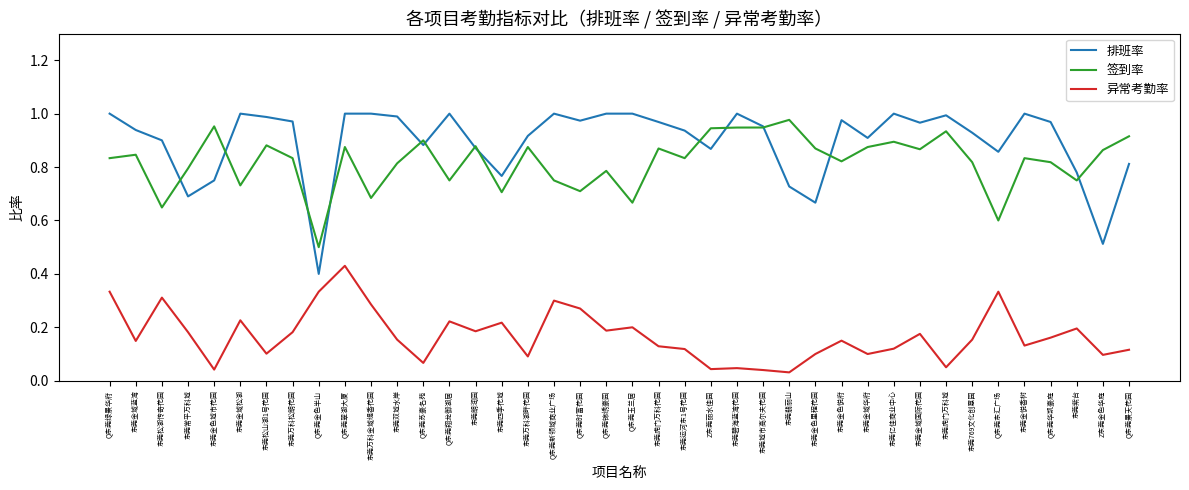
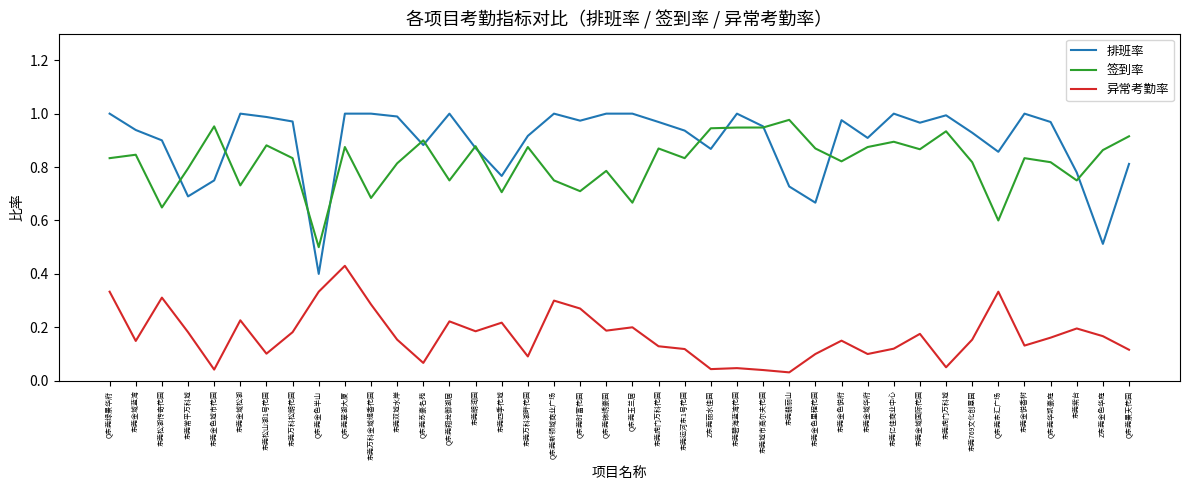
  {
    "排班率": {
      "Q东莞绿景华府": 1.00,
      "东莞金域蓝湾": 0.94,
      "东莞松湖传奇花园": 0.90,
      "东莞常平万科城": 0.69,
      "东莞金色城市花园": 0.75,
      "东莞金域松湖": 1.00,
      "东莞松山湖1号花园": 0.99,
      "东莞万科松朗花园": 0.97,
      "Q东莞金色半山": 0.40,
      "Q东莞翠湖大厦": 1.00,
      "东莞万科金域缇香花园": 1.00,
      "东莞双城水岸": 0.99,
      "Q东莞苏豪名苑": 0.88,
      "Q东莞翔龙御湖居": 1.00,
      "东莞四季花城": 0.77,
      "东莞万科湖畔花园": 0.92,
      "Q东莞新领域商业广场": 1.00,
      "Q东莞时富花园": 0.97,
      "Q东莞锦绣豪园": 1.00,
      "Q东莞玉兰居": 1.00,
      "东莞虎门万科花园": 0.97,
      "东莞运河东1号花园": 0.94,
      "Z东莞丽水佳园": 0.87,
      "东莞碧海蓝湾花园": 1.00,
      "东莞翡丽山": 0.73,
      "东莞金色里程花园": 0.67,
      "东莞金色悦府": 0.98,
      "东莞金域华府": 0.91,
      "东莞亿佳商业中心": 1.00,
      "东莞金域国际花园": 0.97,
      "东莞虎门万科城": 0.99,
      "东莞769文化创意园": 0.93,
      "Q东莞东汇广场": 0.86,
      "东莞金悦香树": 1.00,
      "Q东莞华凯豪庭": 0.97,
      "东莞紫台": 0.78,
      "Z东莞金色华庭": 0.51,
      "Q东莞景天花园": 0.81
    },
    "签到率": {
      "Q东莞绿景华府": 0.83,
      "东莞金域蓝湾": 0.85,
      "东莞松湖传奇花园": 0.65,
      "东莞常平万科城": 0.79,
      "东莞金色城市花园": 0.95,
      "东莞金域松湖": 0.73,
      "东莞松山湖1号花园": 0.88,
      "东莞万科松朗花园": 0.83,
      "Q东莞金色半山": 0.50,
      "Q东莞翠湖大厦": 0.88,
      "东莞万科金域缇香花园": 0.68,
      "东莞双城水岸": 0.81,
      "Q东莞苏豪名苑": 0.90,
      "Q东莞翔龙御湖居": 0.75,
      "东莞四季花城": 0.71,
      "东莞万科湖畔花园": 0.88,
      "Q东莞新领域商业广场": 0.75,
      "Q东莞时富花园": 0.71,
      "Q东莞锦绣豪园": 0.79,
      "Q东莞玉兰居": 0.67,
      "东莞虎门万科花园": 0.87,
      "东莞运河东1号花园": 0.83,
      "Z东莞丽水佳园": 0.95,
      "东莞碧海蓝湾花园": 0.95,
      "东莞翡丽山": 0.98,
      "东莞金色里程花园": 0.87,
      "东莞金色悦府": 0.82,
      "东莞金域华府": 0.88,
      "东莞亿佳商业中心": 0.89,
      "东莞金域国际花园": 0.87,
      "东莞虎门万科城": 0.93,
      "东莞769文化创意园": 0.82,
      "Q东莞东汇广场": 0.60,
      "东莞金悦香树": 0.83,
      "Q东莞华凯豪庭": 0.82,
      "东莞紫台": 0.75,
      "Z东莞金色华庭": 0.86,
      "Q东莞景天花园": 0.92
    },
    "异常考勤率": {
      "Q东莞绿景华府": 0.33,
      "东莞金域蓝湾": 0.15,
      "东莞松湖传奇花园": 0.31,
      "东莞常平万科城": 0.18,
      "东莞金色城市花园": 0.04,
      "东莞金域松湖": 0.23,
      "东莞松山湖1号花园": 0.10,
      "东莞万科松朗花园": 0.18,
      "Q东莞金色半山": 0.33,
      "Q东莞翠湖大厦": 0.43,
      "东莞万科金域缇香花园": 0.29,
      "东莞双城水岸": 0.15,
      "Q东莞苏豪名苑": 0.07,
      "Q东莞翔龙御湖居": 0.22,
      "东莞朗润园": 0.19,
      "东莞四季花城": 0.22,
      "东莞万科湖畔花园": 0.09,
      "Q东莞新领域商业广场": 0.30,
      "Q东莞时富花园": 0.27,
      "Q东莞锦绣豪园": 0.19,
      "Q东莞玉兰居": 0.20,
      "东莞虎门万科花园": 0.13,
      "东莞运河东1号花园": 0.12,
      "Z东莞丽水佳园": 0.04,
      "东莞碧海蓝湾花园": 0.05,
      "东莞城市高尔夫花园": 0.04,
      "东莞翡丽山": 0.03,
      "东莞金色里程花园": 0.10,
      "东莞金色悦府": 0.15,
      "东莞金域华府": 0.10,
      "东莞亿佳商业中心": 0.12,
      "东莞金域国际花园": 0.18,
      "东莞虎门万科城": 0.05,
      "东莞769文化创意园": 0.15,
      "Q东莞东汇广场": 0.33,
      "东莞金悦香树": 0.13,
      "Q东莞华凯豪庭": 0.16,
      "东莞紫台": 0.20,
-     "Z东莞金色华庭": 0.10,
+     "Z东莞金色华庭": 0.17,
      "Q东莞景天花园": 0.12
    }
  }
